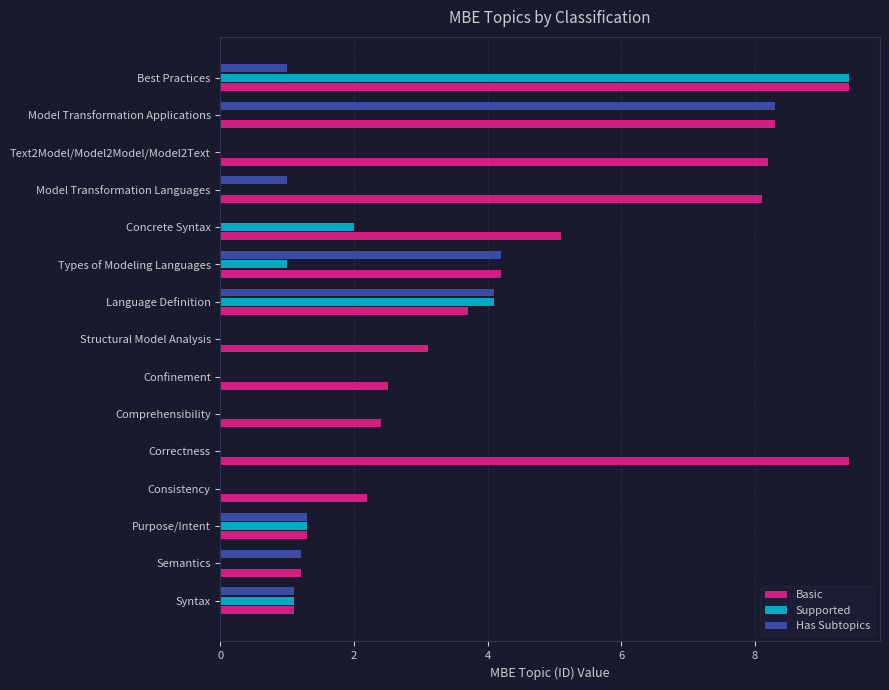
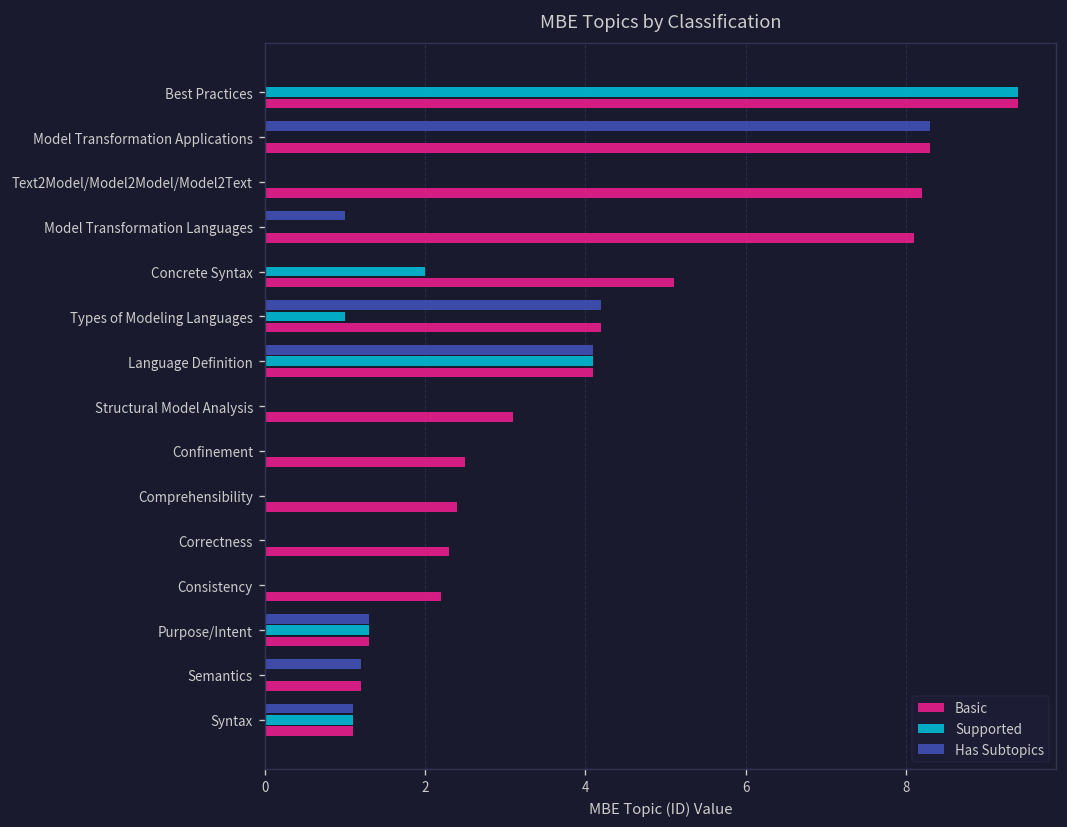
  {
    "Basic": {
      "Best Practices": 9.4,
      "Model Transformation Applications": 8.3,
      "Text2Model/Model2Model/Model2Text": 8.2,
      "Model Transformation Languages": 8.1,
      "Concrete Syntax": 5.1,
      "Types of Modeling Languages": 4.2,
-     "Language Definition": 3.7,
+     "Language Definition": 4.1,
      "Structural Model Analysis": 3.1,
      "Confinement": 2.5,
      "Comprehensibility": 2.4,
-     "Correctness": 9.4,
+     "Correctness": 2.3,
      "Consistency": 2.2,
      "Purpose/Intent": 1.3,
      "Semantics": 1.2,
      "Syntax": 1.1
    },
    "Supported": {
      "Best Practices": 9.4,
      "Model Transformation Applications": 0.0,
      "Text2Model/Model2Model/Model2Text": 0.0,
      "Model Transformation Languages": 0.0,
      "Concrete Syntax": 2.0,
      "Types of Modeling Languages": 1.0,
      "Language Definition": 4.1,
      "Structural Model Analysis": 0.0,
      "Confinement": 0.0,
      "Comprehensibility": 0.0,
      "Correctness": 0.0,
      "Consistency": 0.0,
      "Purpose/Intent": 1.3,
      "Semantics": 0.0,
      "Syntax": 1.1
    },
    "Has Subtopics": {
-     "Best Practices": 1,
+     "Best Practices": 0,
      "Model Transformation Applications": 8.3,
      "Text2Model/Model2Model/Model2Text": 0,
      "Model Transformation Languages": 1,
      "Concrete Syntax": 0,
      "Types of Modeling Languages": 4.2,
      "Language Definition": 4.1,
      "Structural Model Analysis": 0,
      "Confinement": 0,
      "Comprehensibility": 0,
      "Correctness": 0,
      "Consistency": 0,
      "Purpose/Intent": 1.3,
      "Semantics": 1.2,
      "Syntax": 1.1
    }
  }
